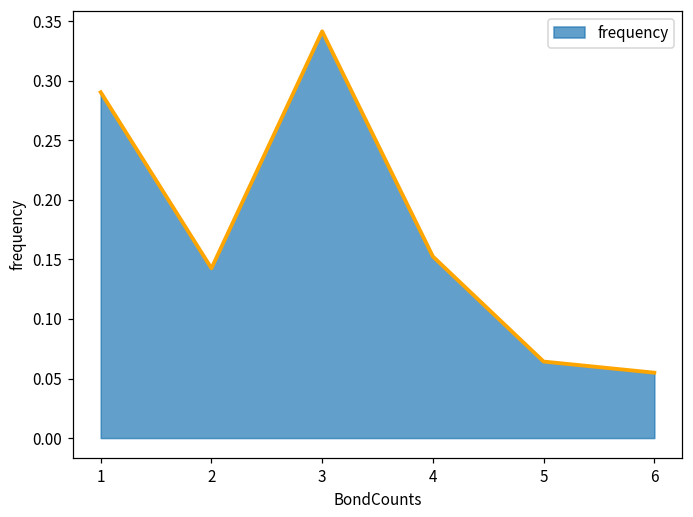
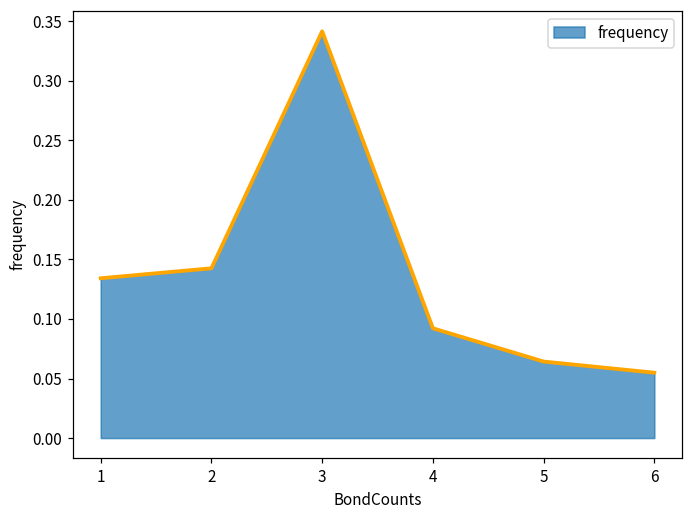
  {
-   "1": 0.290,
+   "1": 0.134,
    "2": 0.143,
    "3": 0.341,
-   "4": 0.152,
+   "4": 0.092,
    "5": 0.064,
    "6": 0.055
  }
